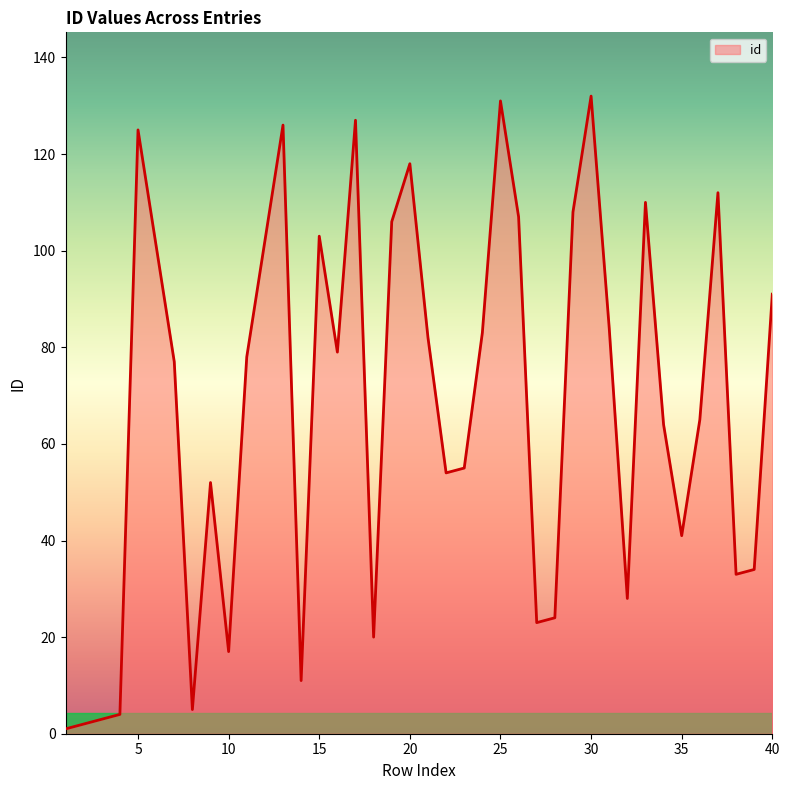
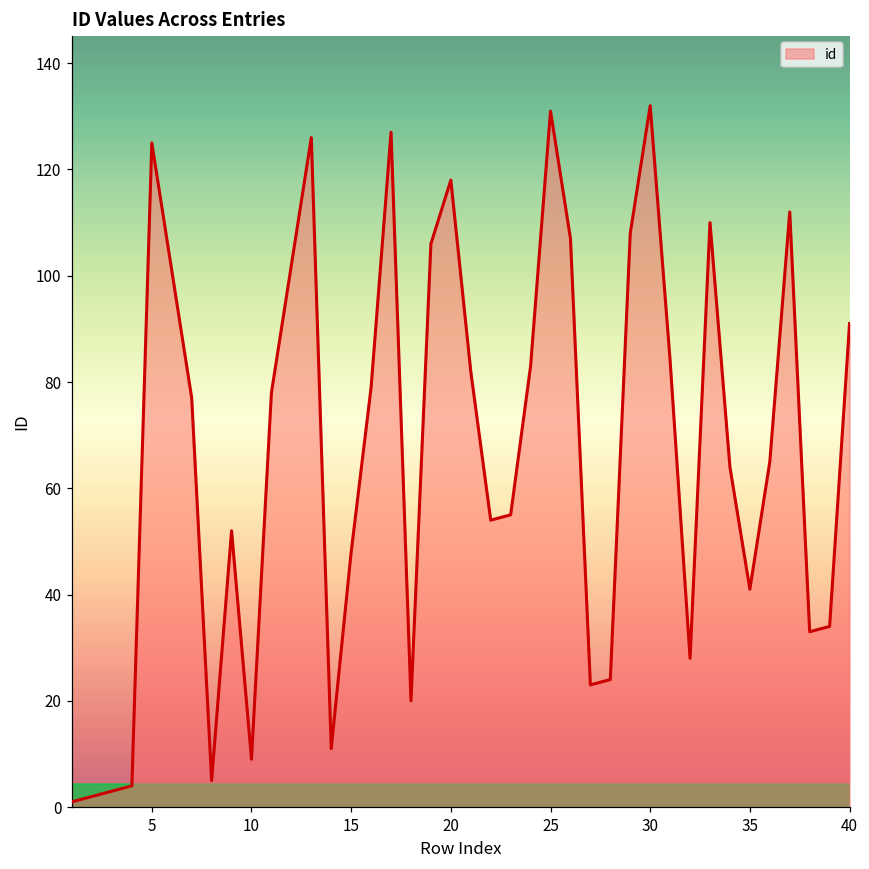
  {
    "5": 125,
-   "10": 17,
-   "15": 103,
+   "10": 9,
+   "15": 48,
    "20": 118,
    "25": 131,
    "30": 132,
    "35": 41,
    "40": 91
  }
